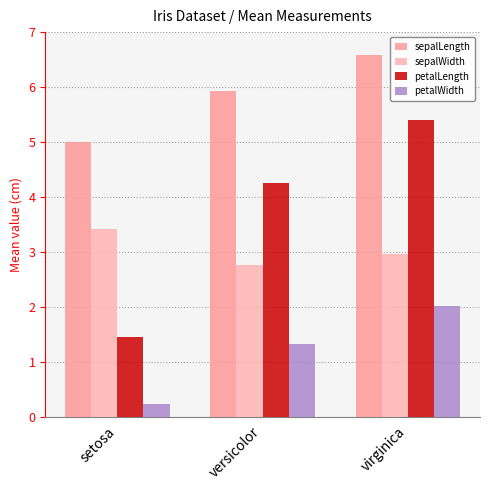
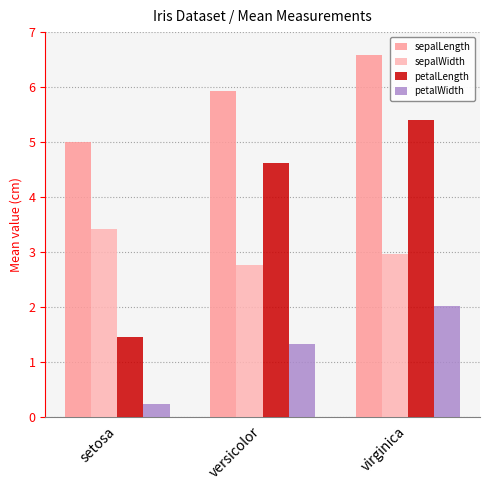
  {
    "petalLength": {
      "setosa": 1.5,
-     "versicolor": 4.3,
+     "versicolor": 4.6,
      "virginica": 5.4
    },
    "petalWidth": {
      "setosa": 0.2,
      "versicolor": 1.3,
      "virginica": 2.0
    }
  }
